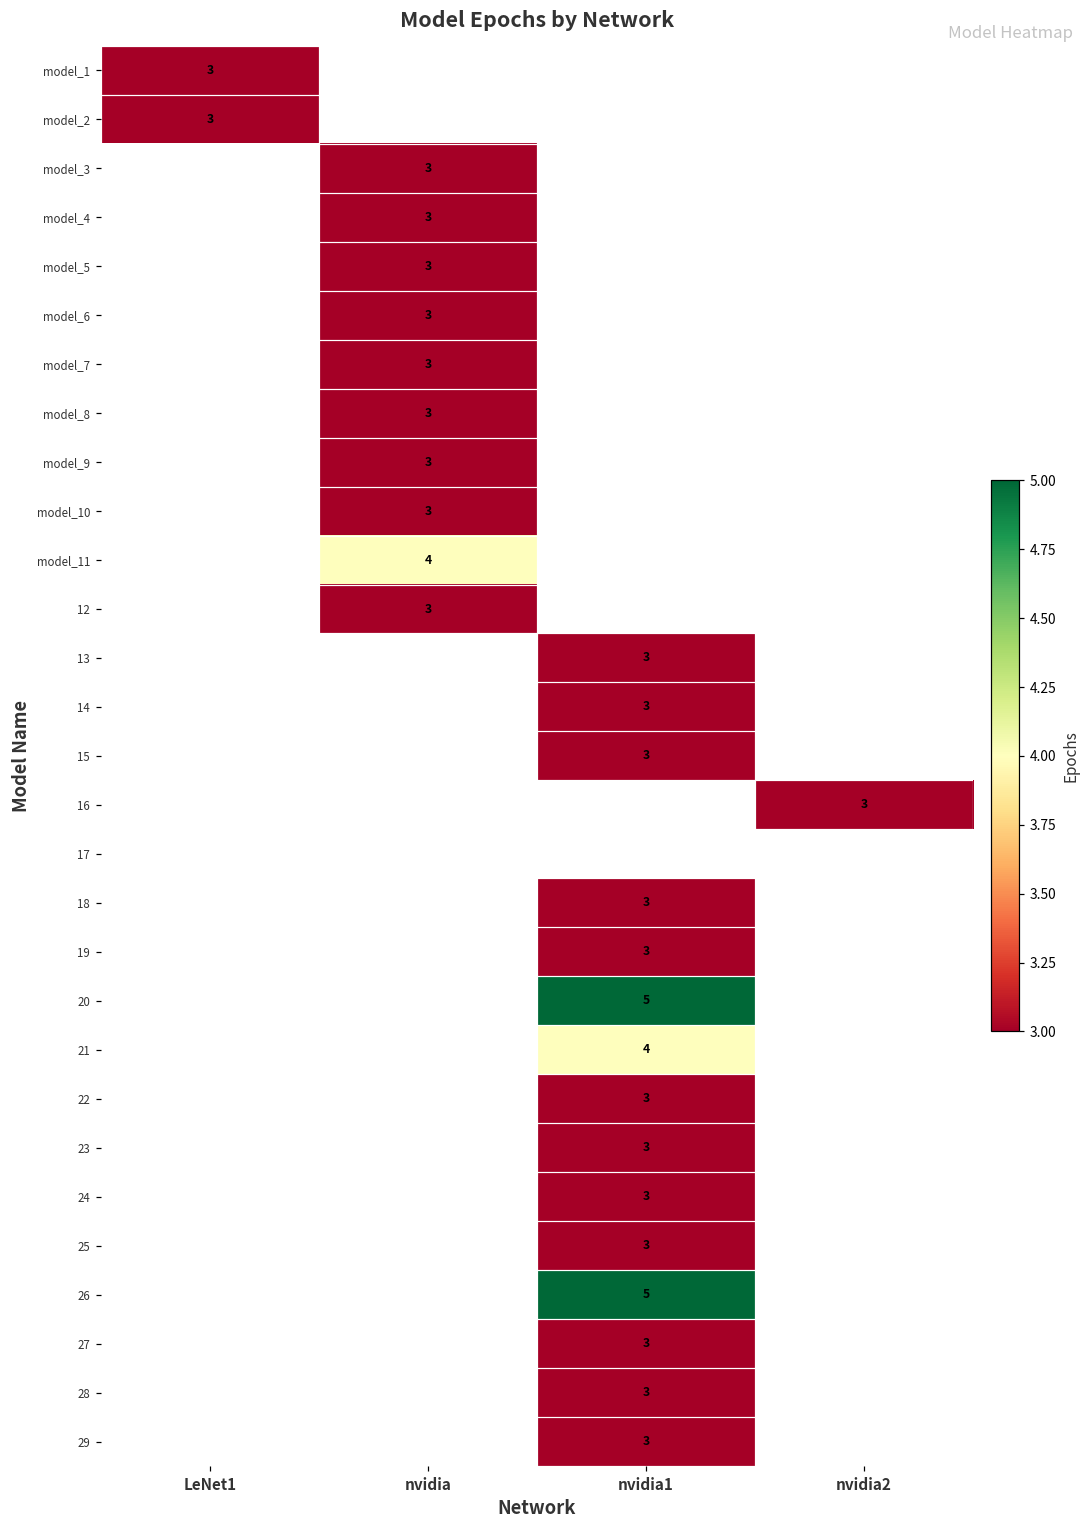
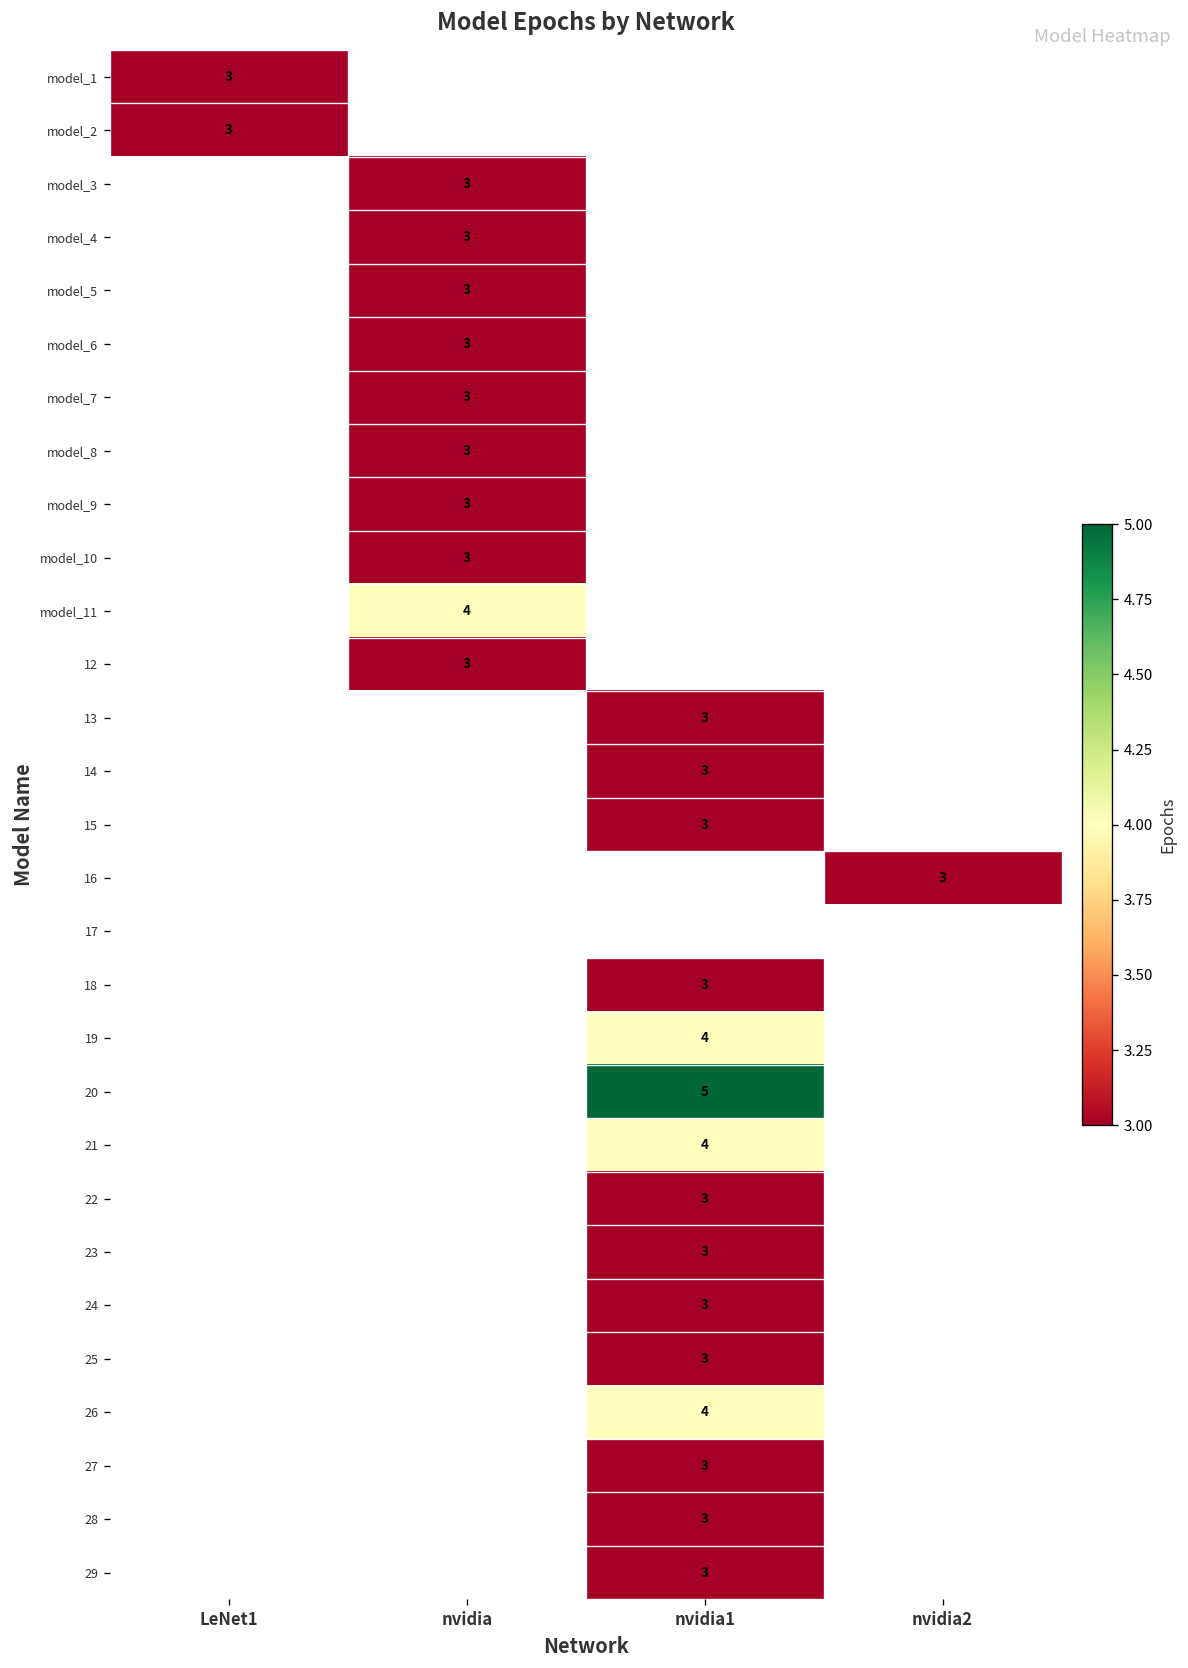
  {
    "model_1": {
      "LeNet1": 3
    },
    "model_2": {
      "LeNet1": 3
    },
    "model_3": {
      "nvidia": 3
    },
    "model_4": {
      "nvidia": 3
    },
    "model_5": {
      "nvidia": 3
    },
    "model_6": {
      "nvidia": 3
    },
    "model_7": {
      "nvidia": 3
    },
    "model_8": {
      "nvidia": 3
    },
    "model_9": {
      "nvidia": 3
    },
    "model_10": {
      "nvidia": 3
    },
    "model_11": {
      "nvidia": 4
    },
    "12": {
      "nvidia": 3
    },
    "13": {
      "nvidia1": 3
    },
    "14": {
      "nvidia1": 3
    },
    "15": {
      "nvidia1": 3
    },
    "16": {
      "nvidia2": 3
    },
    "18": {
      "nvidia1": 3
    },
    "19": {
-     "nvidia1": 3
+     "nvidia1": 4
    },
    "20": {
      "nvidia1": 5
    },
    "21": {
      "nvidia1": 4
    },
    "22": {
      "nvidia1": 3
    },
    "23": {
      "nvidia1": 3
    },
    "24": {
      "nvidia1": 3
    },
    "25": {
      "nvidia1": 3
    },
    "26": {
-     "nvidia1": 5
+     "nvidia1": 4
    },
    "27": {
      "nvidia1": 3
    },
    "28": {
      "nvidia1": 3
    },
    "29": {
      "nvidia1": 3
    }
  }
